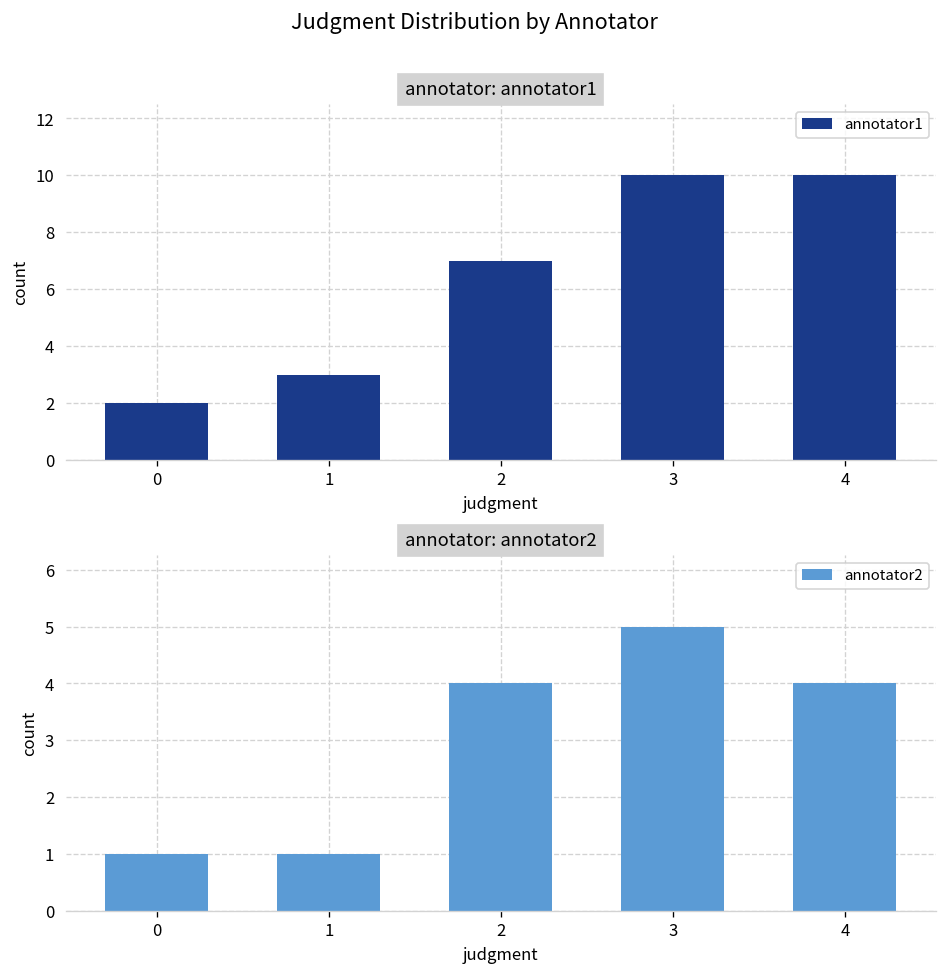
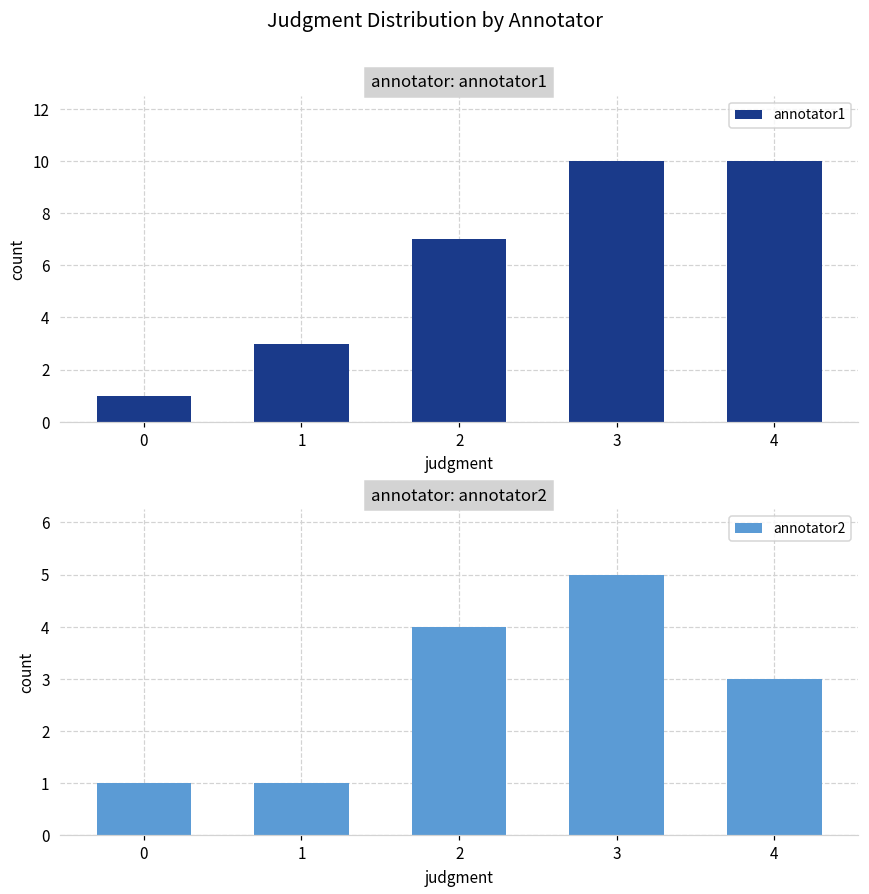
  {
    "annotator: annotator1": {
-     "0": 2,
+     "0": 1,
      "1": 3,
      "2": 7,
      "3": 10,
      "4": 10
    },
    "annotator: annotator2": {
      "0": 1,
      "1": 1,
      "2": 4,
      "3": 5,
-     "4": 4
+     "4": 3
    }
  }
